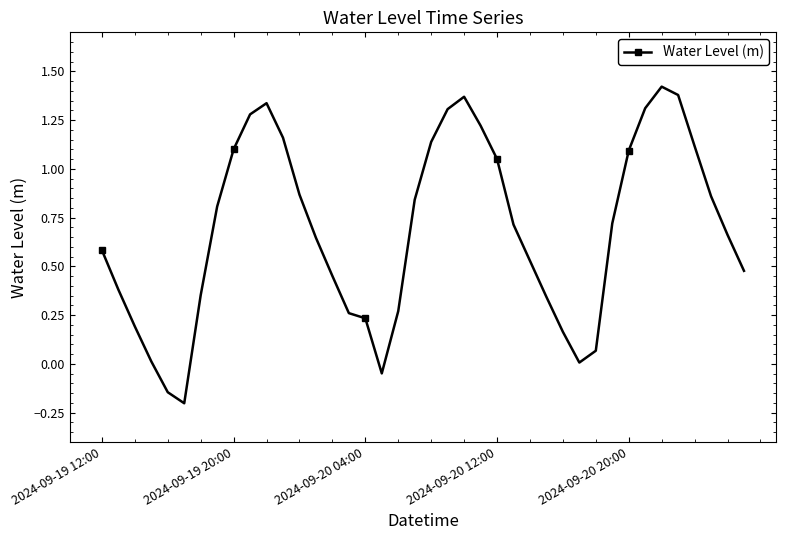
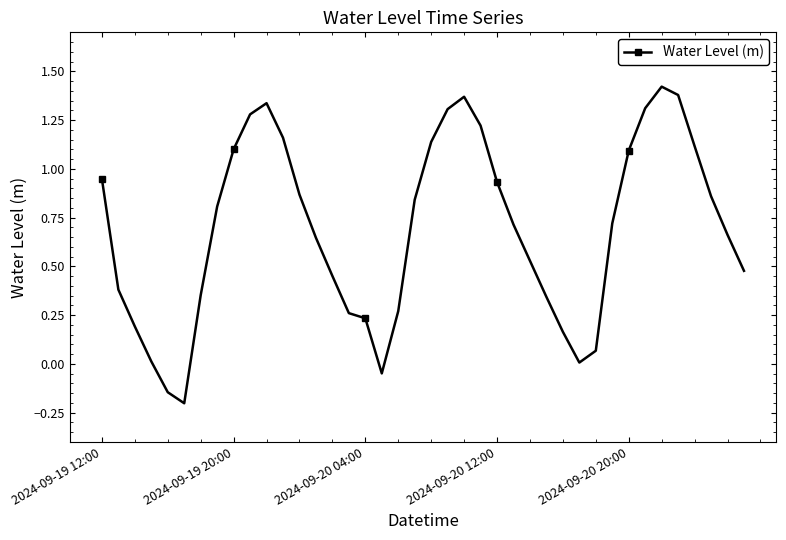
  {
-   "2024-09-19 12:00": 0.58,
+   "2024-09-19 12:00": 0.95,
    "2024-09-19 20:00": 1.10,
    "2024-09-20 04:00": 0.23,
-   "2024-09-20 12:00": 1.05,
+   "2024-09-20 12:00": 0.93,
    "2024-09-20 20:00": 1.09
  }
